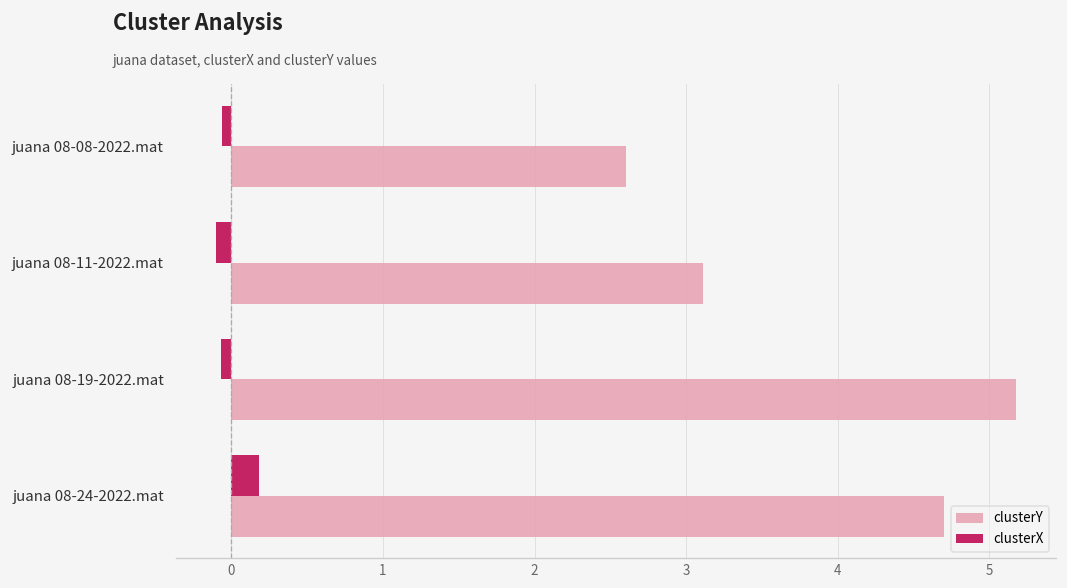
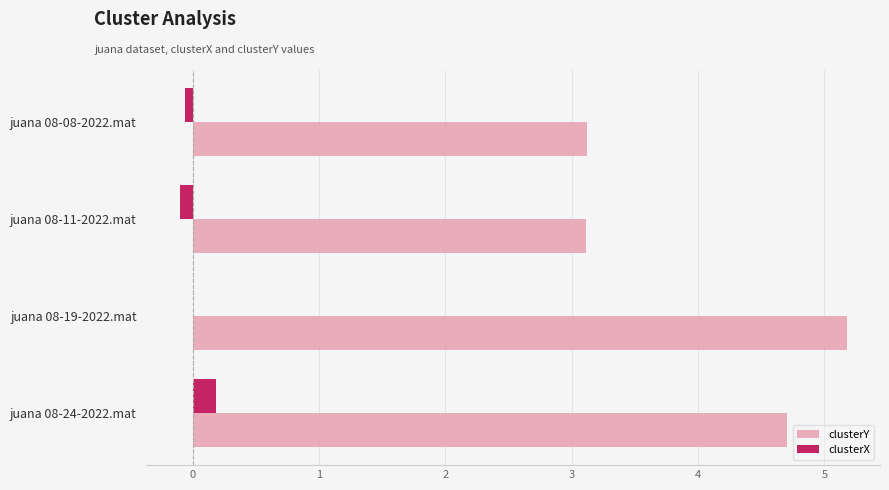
  {
    "clusterY": {
-     "juana 08-08-2022.mat": 2.60,
+     "juana 08-08-2022.mat": 3.12,
      "juana 08-11-2022.mat": 3.11,
      "juana 08-19-2022.mat": 5.18,
      "juana 08-24-2022.mat": 4.70
    },
    "clusterX": {
      "juana 08-08-2022.mat": -0.06,
      "juana 08-11-2022.mat": -0.10,
-     "juana 08-19-2022.mat": -0.07,
+     "juana 08-19-2022.mat": 0.00,
      "juana 08-24-2022.mat": 0.18
    }
  }
